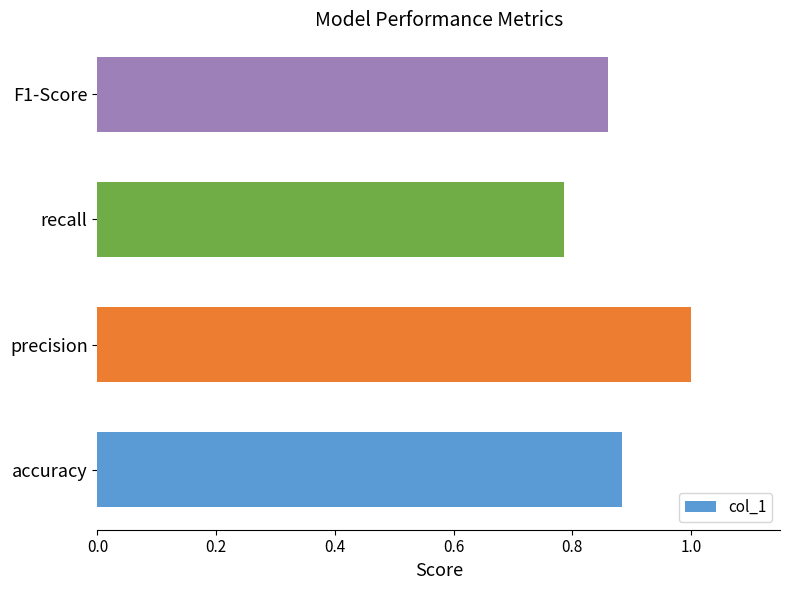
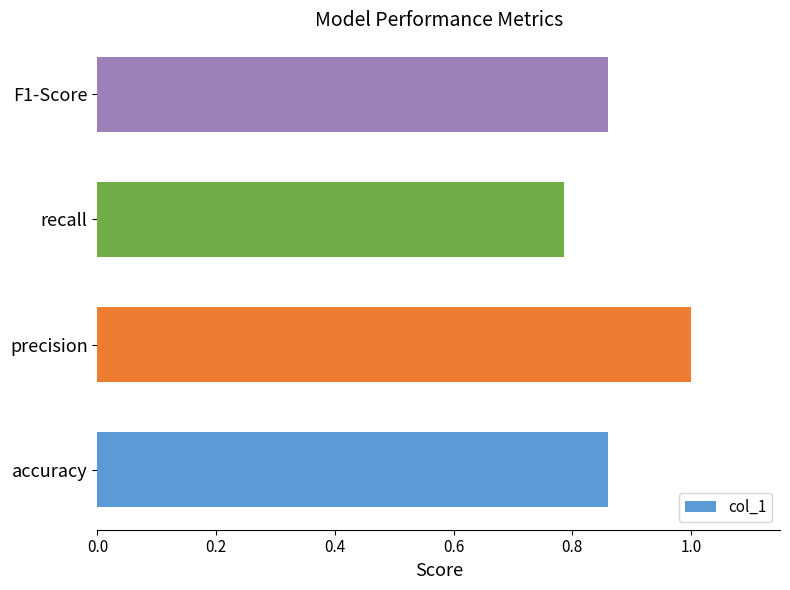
  {
    "F1-Score": 0.86,
    "recall": 0.79,
    "precision": 1.00,
-   "accuracy": 0.88
+   "accuracy": 0.86
  }
